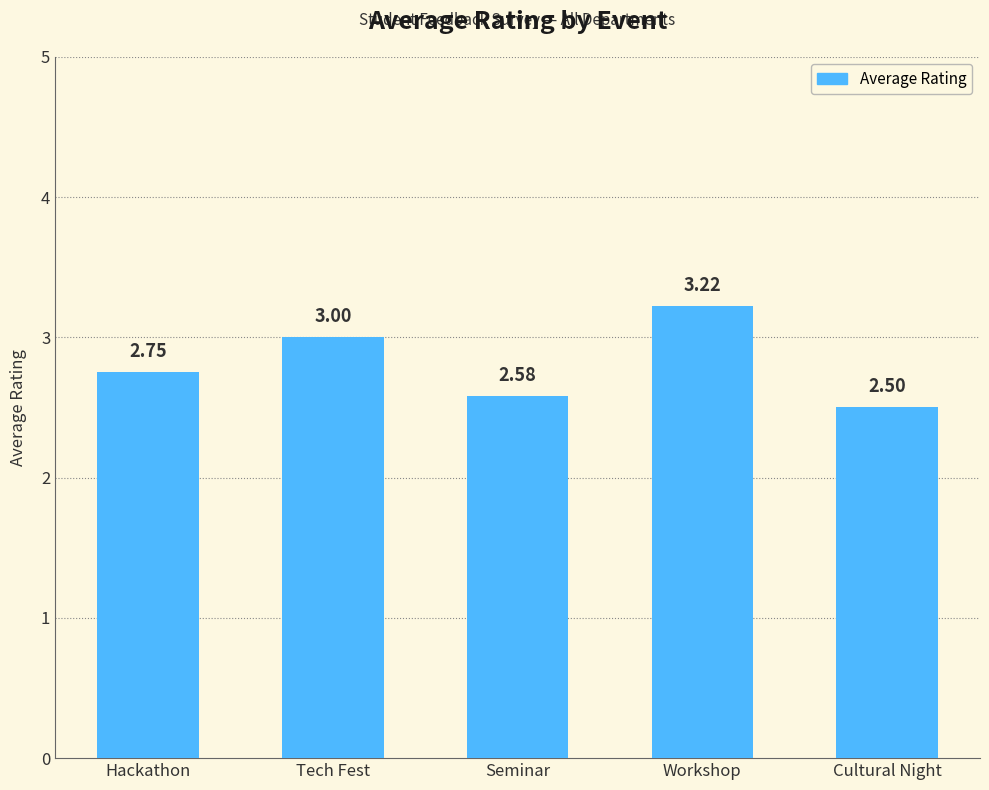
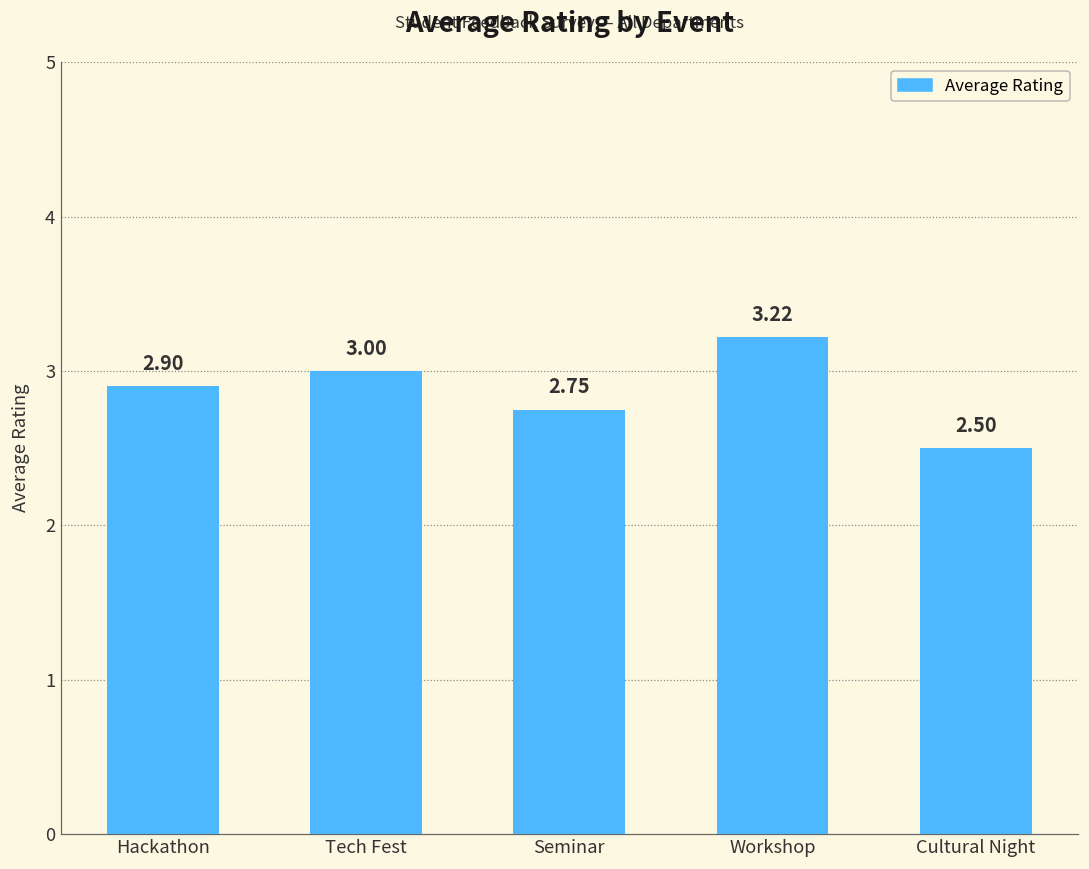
  {
-   "Hackathon": 2.75,
+   "Hackathon": 2.90,
    "Tech Fest": 3.00,
-   "Seminar": 2.58,
+   "Seminar": 2.75,
    "Workshop": 3.22,
    "Cultural Night": 2.50
  }
